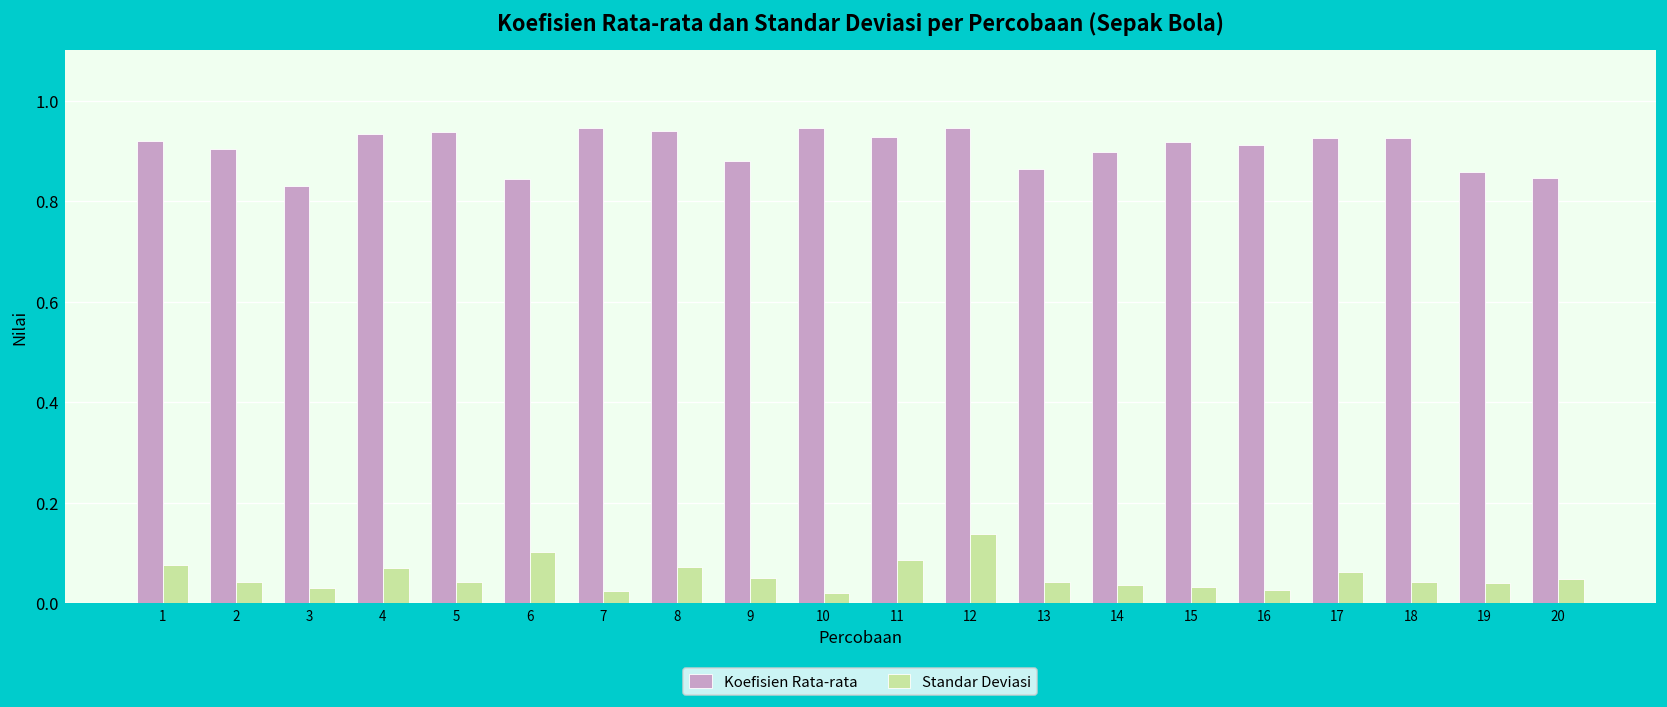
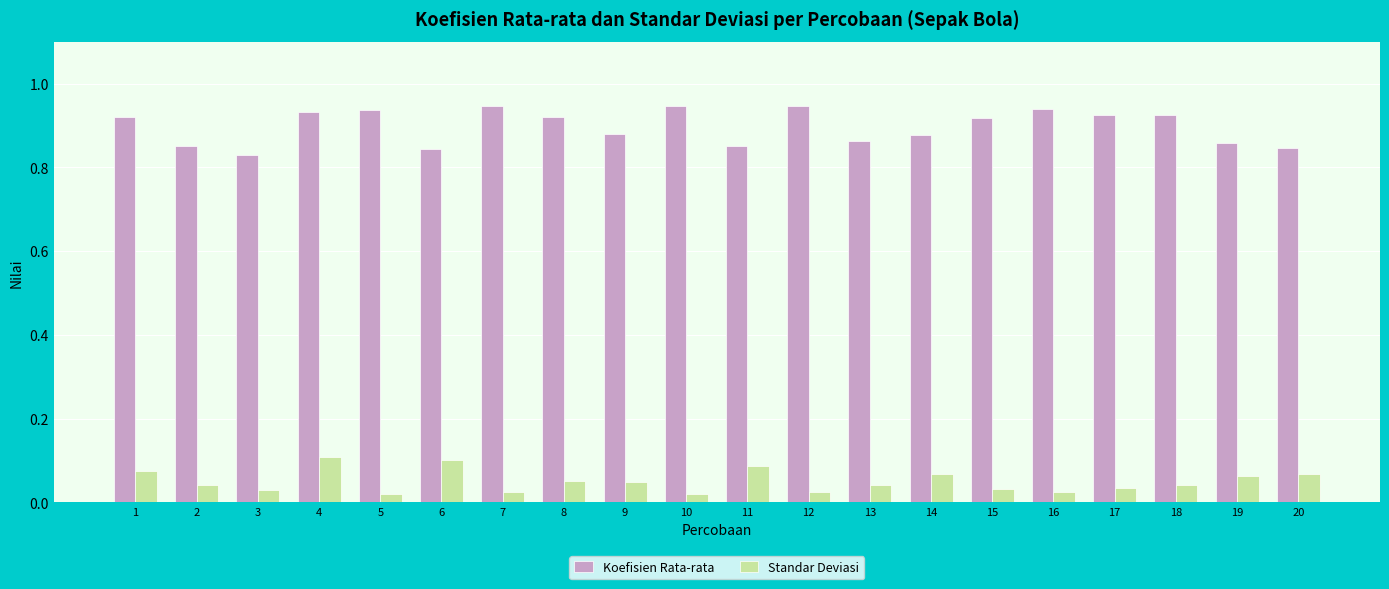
  {
    "Koefisien Rata-rata": {
      "1": 0.92,
-     "2": 0.90,
+     "2": 0.85,
      "3": 0.83,
      "4": 0.93,
      "5": 0.94,
      "6": 0.84,
      "7": 0.95,
-     "8": 0.94,
+     "8": 0.92,
      "9": 0.88,
      "10": 0.95,
-     "11": 0.93,
+     "11": 0.85,
      "12": 0.95,
      "13": 0.86,
-     "14": 0.90,
+     "14": 0.88,
      "15": 0.92,
-     "16": 0.91,
+     "16": 0.94,
      "17": 0.93,
      "18": 0.93,
      "19": 0.86,
      "20": 0.85
    },
    "Standar Deviasi": {
      "1": 0.08,
      "2": 0.04,
      "3": 0.03,
-     "4": 0.07,
-     "5": 0.04,
+     "4": 0.11,
+     "5": 0.02,
      "6": 0.10,
      "7": 0.02,
-     "8": 0.07,
+     "8": 0.05,
      "9": 0.05,
      "10": 0.02,
      "11": 0.09,
-     "12": 0.14,
+     "12": 0.02,
      "13": 0.04,
-     "14": 0.04,
+     "14": 0.07,
      "15": 0.03,
      "16": 0.03,
-     "17": 0.06,
+     "17": 0.03,
      "18": 0.04,
-     "19": 0.04,
-     "20": 0.05
+     "19": 0.06,
+     "20": 0.07
    }
  }
